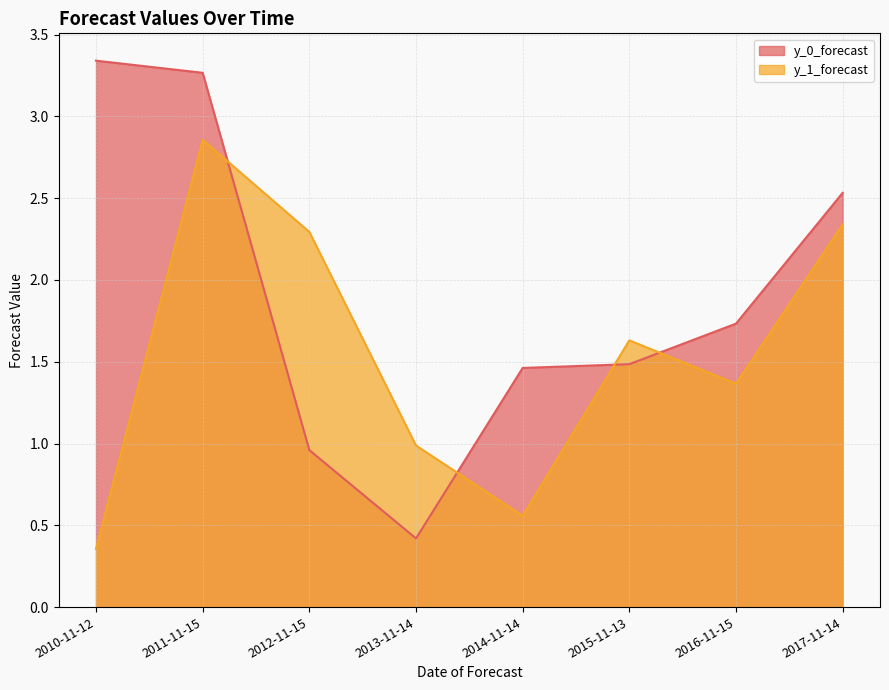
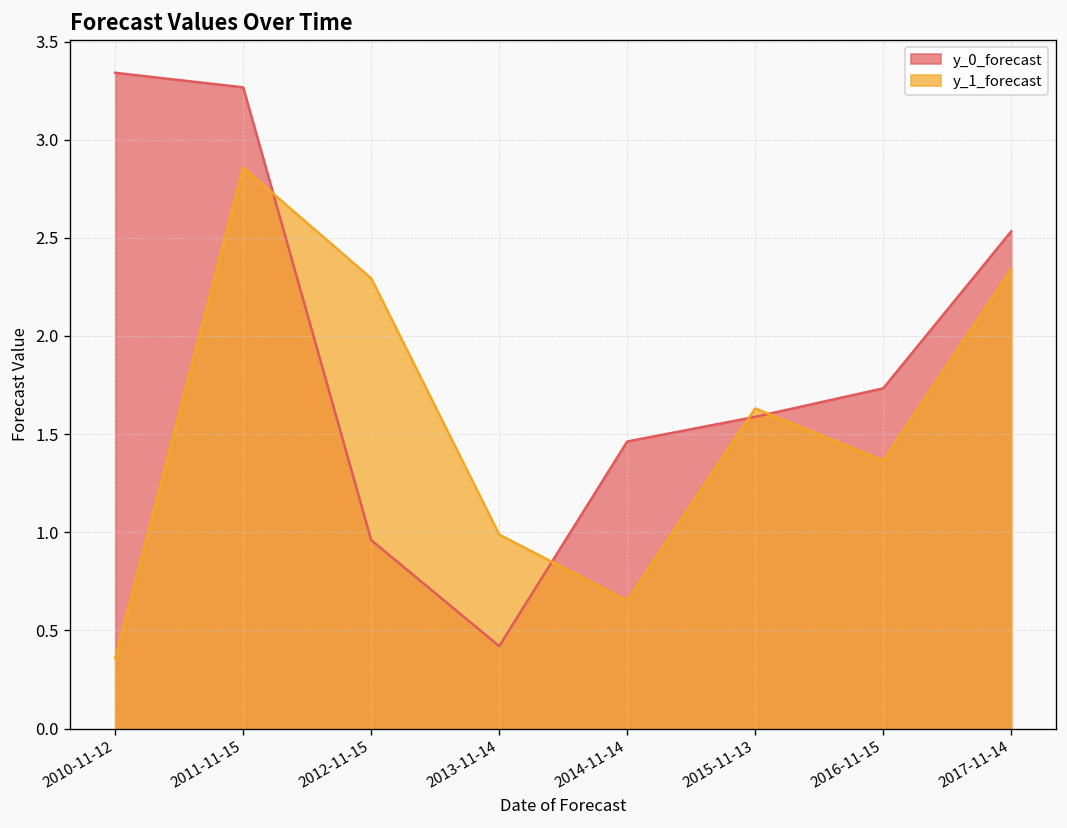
  {
    "y_0_forecast": {
      "2010-11-12": 3.34,
      "2011-11-15": 3.27,
      "2012-11-15": 0.96,
      "2013-11-14": 0.42,
      "2014-11-14": 1.46,
-     "2015-11-13": 1.49,
+     "2015-11-13": 1.59,
      "2016-11-15": 1.73,
      "2017-11-14": 2.53
    },
    "y_1_forecast": {
      "2010-11-12": 0.36,
      "2011-11-15": 2.86,
      "2012-11-15": 2.29,
      "2013-11-14": 0.99,
-     "2014-11-14": 0.56,
+     "2014-11-14": 0.65,
      "2015-11-13": 1.63,
      "2016-11-15": 1.37,
      "2017-11-14": 2.34
    }
  }
